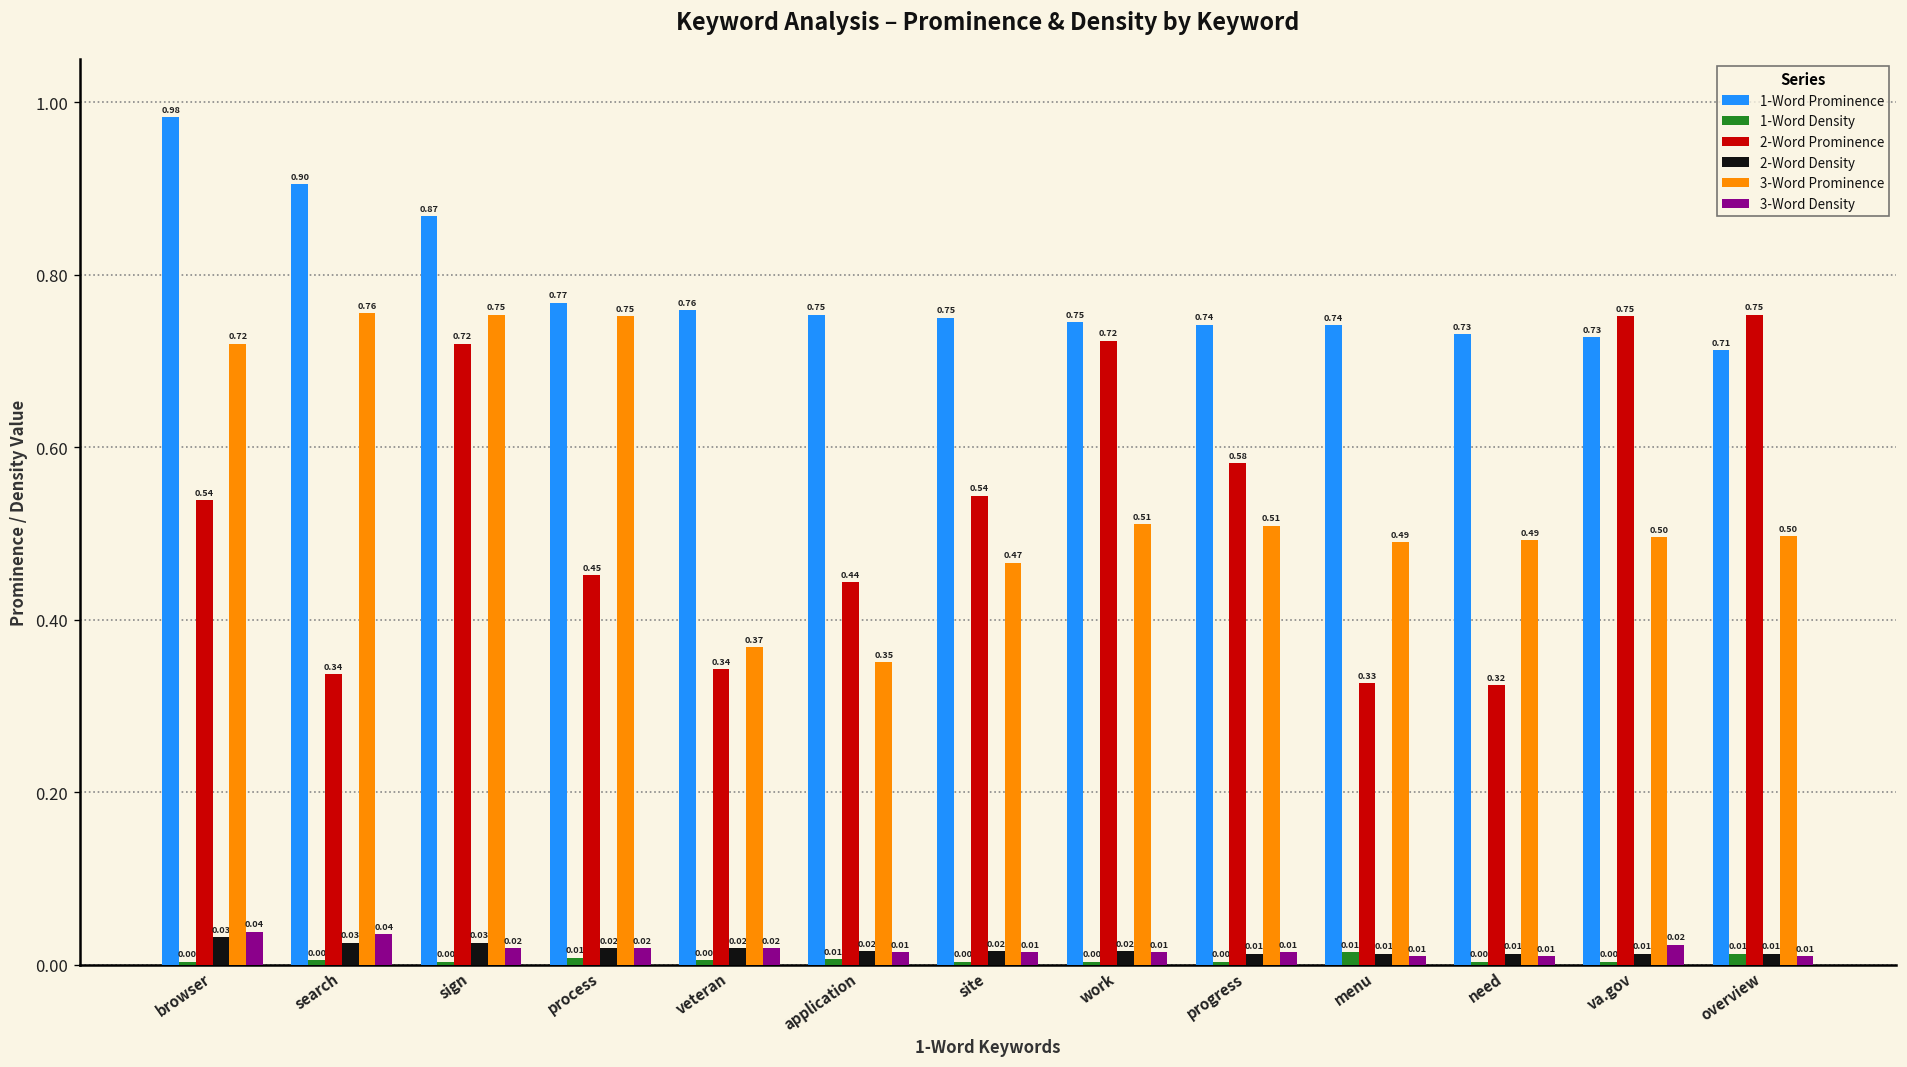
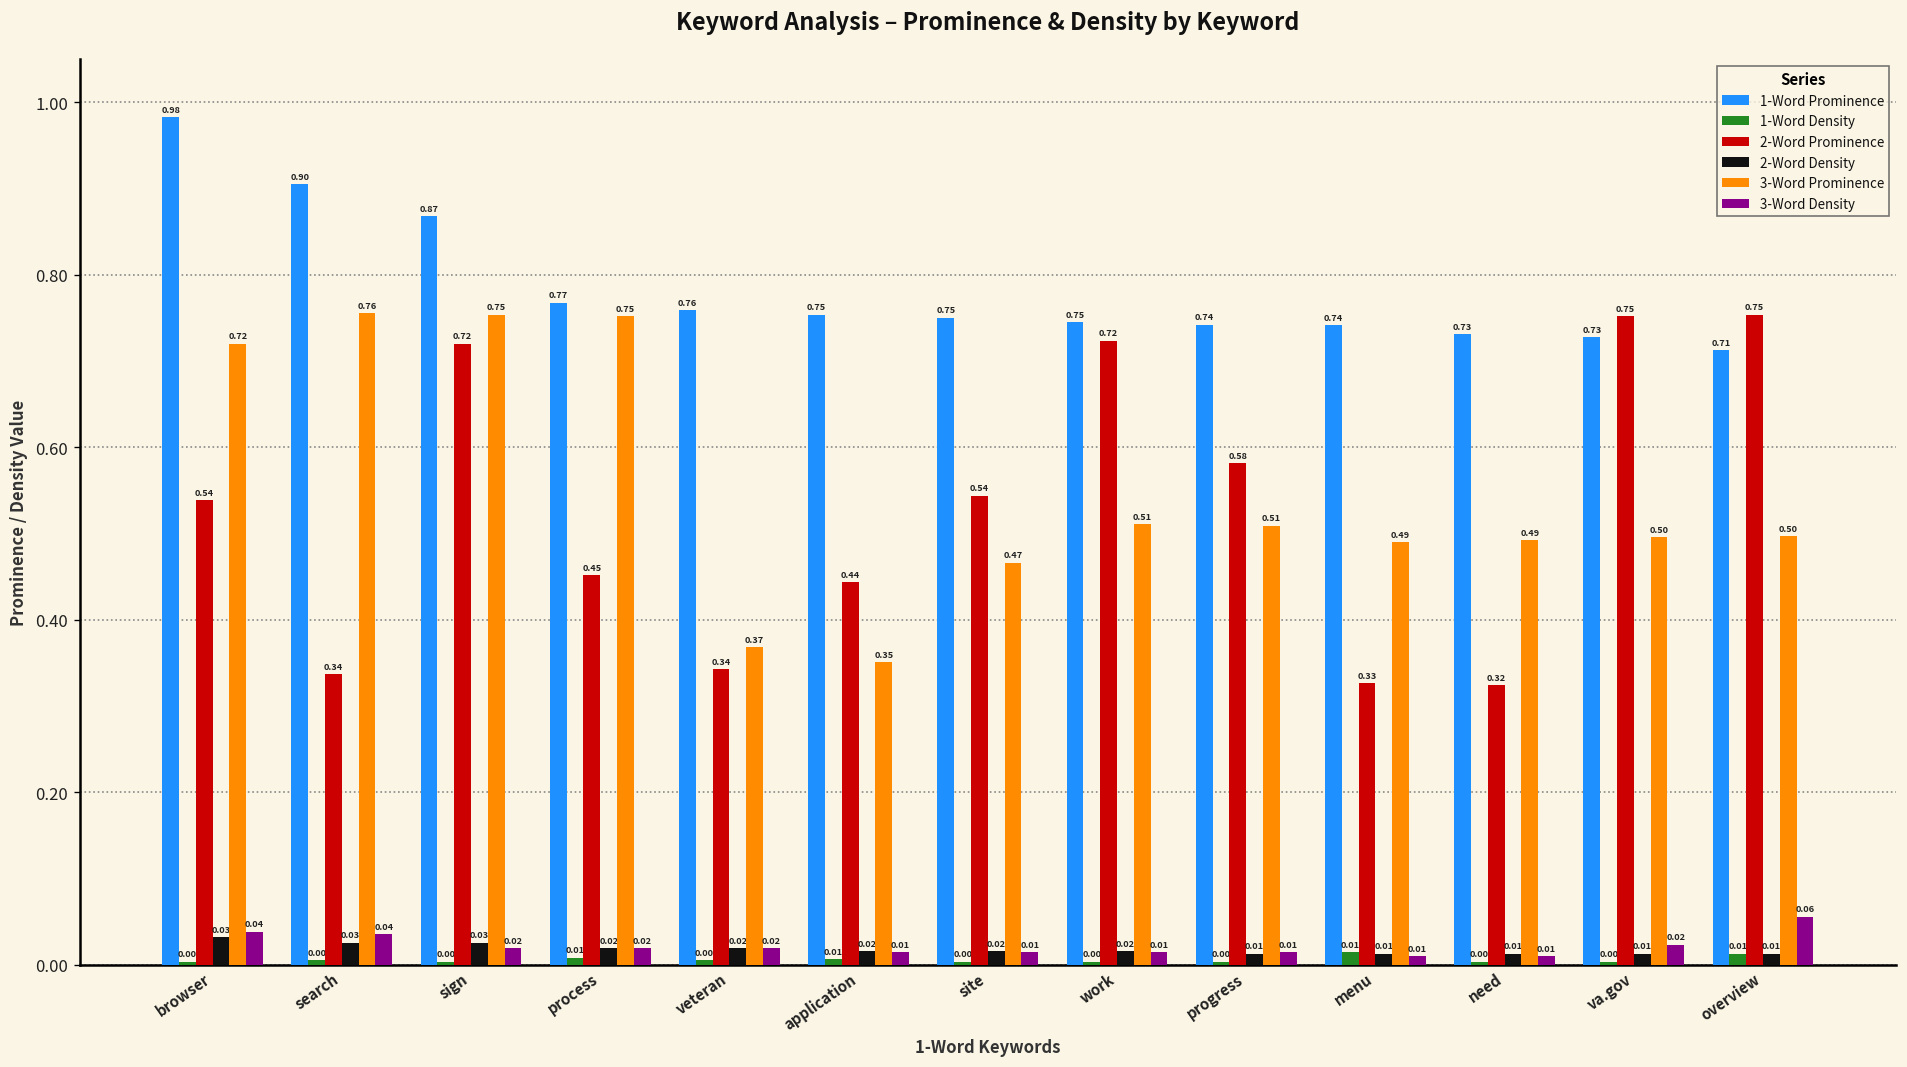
  {
    "1-Word Prominence": {
      "browser": 0.98,
      "search": 0.90,
      "sign": 0.87,
      "process": 0.77,
      "veteran": 0.76,
      "application": 0.75,
      "site": 0.75,
      "work": 0.75,
      "progress": 0.74,
      "menu": 0.74,
      "need": 0.73,
      "va.gov": 0.73,
      "overview": 0.71
    },
    "1-Word Density": {
      "browser": 0.00,
      "search": 0.00,
      "sign": 0.00,
      "process": 0.01,
      "veteran": 0.00,
      "application": 0.01,
      "site": 0.00,
      "work": 0.00,
      "progress": 0.00,
      "menu": 0.01,
      "need": 0.00,
      "va.gov": 0.00,
      "overview": 0.01
    },
    "2-Word Prominence": {
      "browser": 0.54,
      "search": 0.34,
      "sign": 0.72,
      "process": 0.45,
      "veteran": 0.34,
      "application": 0.44,
      "site": 0.54,
      "work": 0.72,
      "progress": 0.58,
      "menu": 0.33,
      "need": 0.32,
      "va.gov": 0.75,
      "overview": 0.75
    },
    "2-Word Density": {
      "browser": 0.03,
      "search": 0.03,
      "sign": 0.03,
      "process": 0.02,
      "veteran": 0.02,
      "application": 0.02,
      "site": 0.02,
      "work": 0.02,
      "progress": 0.01,
      "menu": 0.01,
      "need": 0.01,
      "va.gov": 0.01,
      "overview": 0.01
    },
    "3-Word Prominence": {
      "browser": 0.72,
      "search": 0.76,
      "sign": 0.75,
      "process": 0.75,
      "veteran": 0.37,
      "application": 0.35,
      "site": 0.47,
      "work": 0.51,
      "progress": 0.51,
      "menu": 0.49,
      "need": 0.49,
      "va.gov": 0.50,
      "overview": 0.50
    },
    "3-Word Density": {
      "browser": 0.04,
      "search": 0.04,
      "sign": 0.02,
      "process": 0.02,
      "veteran": 0.02,
      "application": 0.01,
      "site": 0.01,
      "work": 0.01,
      "progress": 0.01,
      "menu": 0.01,
      "need": 0.01,
      "va.gov": 0.02,
-     "overview": 0.01
+     "overview": 0.06
    }
  }
